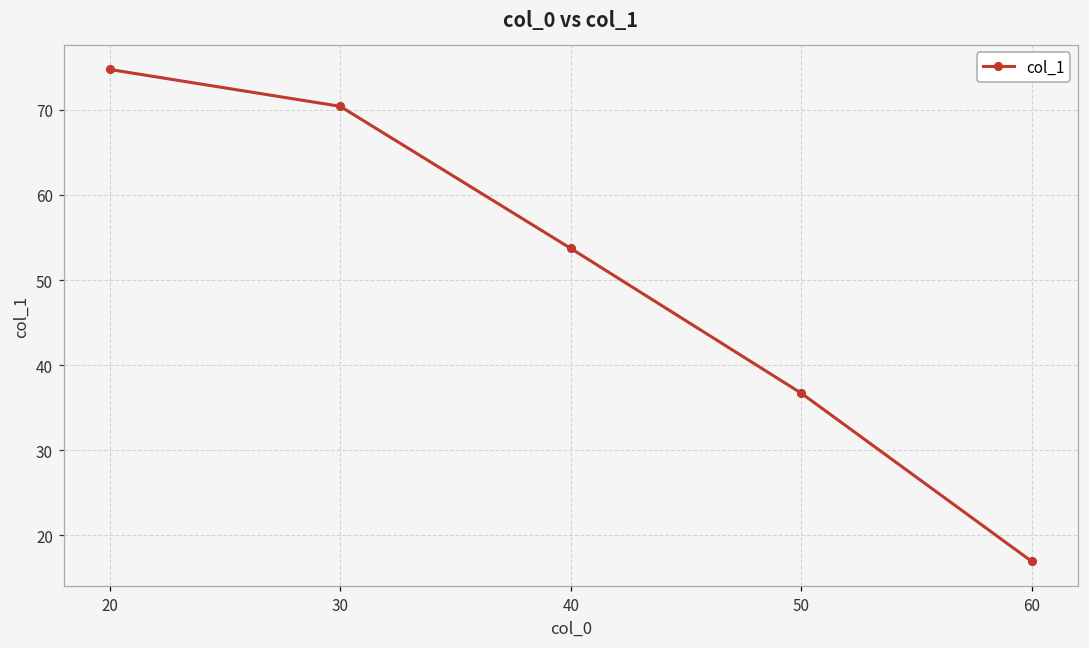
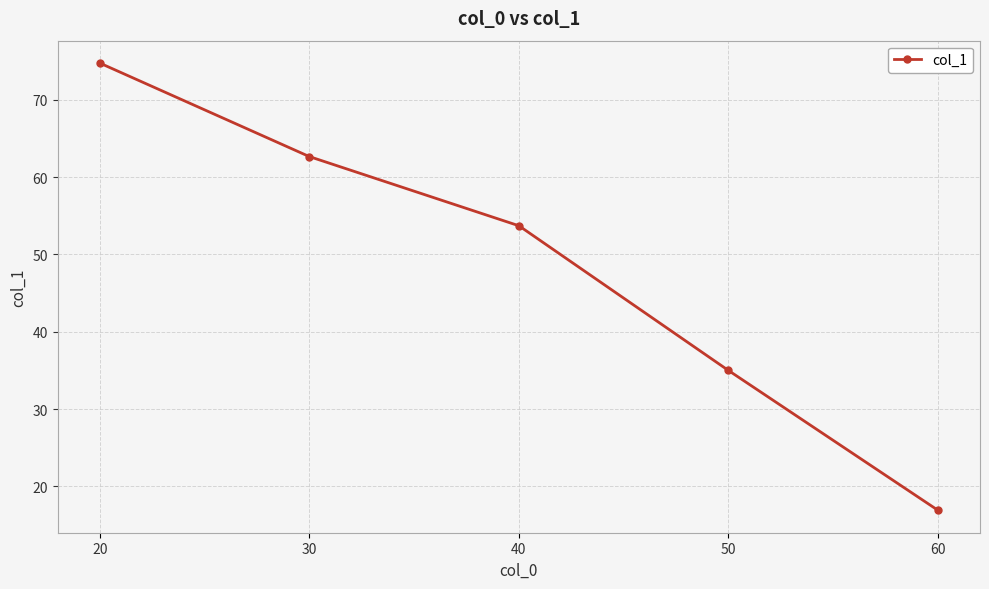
  {
    "20": 75,
-   "30": 70,
+   "30": 63,
    "40": 54,
-   "50": 37,
+   "50": 35,
    "60": 17
  }
